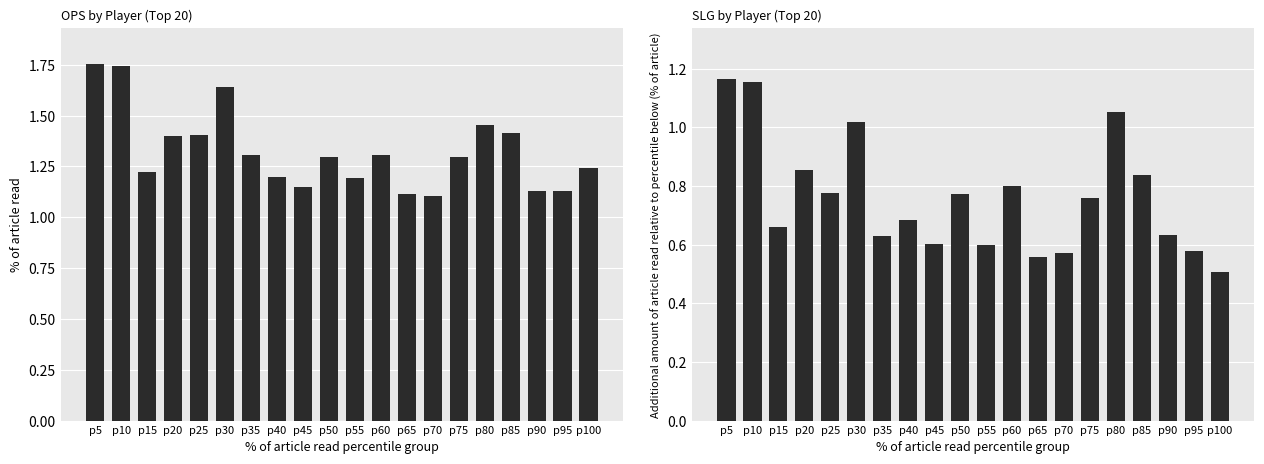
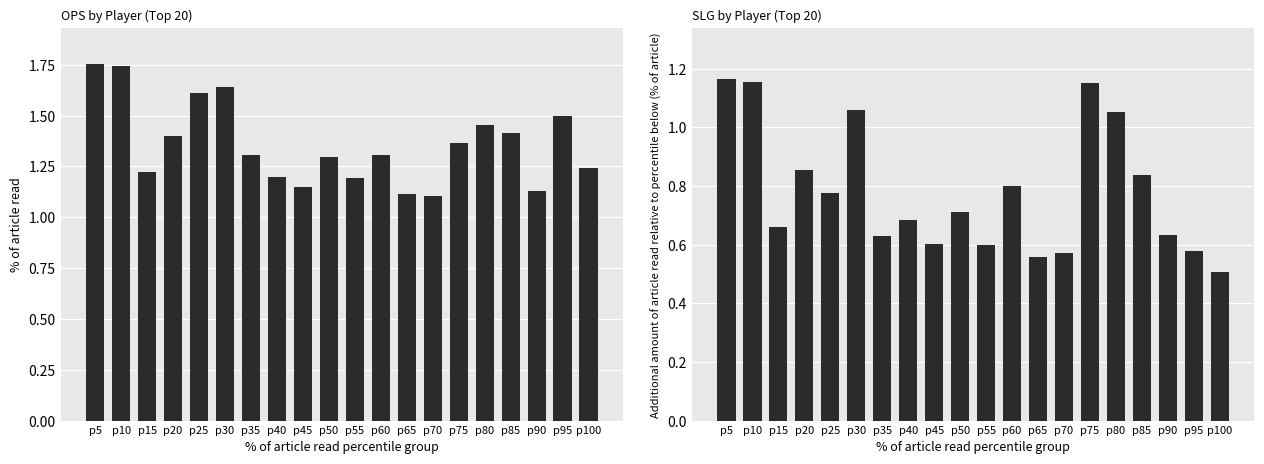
  {
    "OPS by Player (Top 20)": {
      "p5": 1.76,
      "p10": 1.75,
      "p15": 1.22,
      "p20": 1.40,
-     "p25": 1.40,
+     "p25": 1.61,
      "p30": 1.64,
      "p35": 1.31,
      "p40": 1.20,
      "p45": 1.15,
      "p50": 1.30,
      "p55": 1.20,
      "p60": 1.31,
      "p65": 1.11,
      "p70": 1.11,
-     "p75": 1.30,
+     "p75": 1.37,
      "p80": 1.45,
      "p85": 1.41,
      "p90": 1.13,
-     "p95": 1.13,
+     "p95": 1.50,
      "p100": 1.24
    },
    "SLG by Player (Top 20)": {
      "p5": 1.16,
      "p10": 1.16,
      "p15": 0.66,
      "p20": 0.86,
      "p25": 0.78,
-     "p30": 1.02,
+     "p30": 1.06,
      "p35": 0.63,
      "p40": 0.68,
      "p45": 0.60,
-     "p50": 0.77,
+     "p50": 0.71,
      "p55": 0.60,
      "p60": 0.80,
      "p65": 0.56,
      "p70": 0.57,
-     "p75": 0.76,
+     "p75": 1.15,
      "p80": 1.05,
      "p85": 0.84,
      "p90": 0.63,
      "p95": 0.58,
      "p100": 0.51
    }
  }
